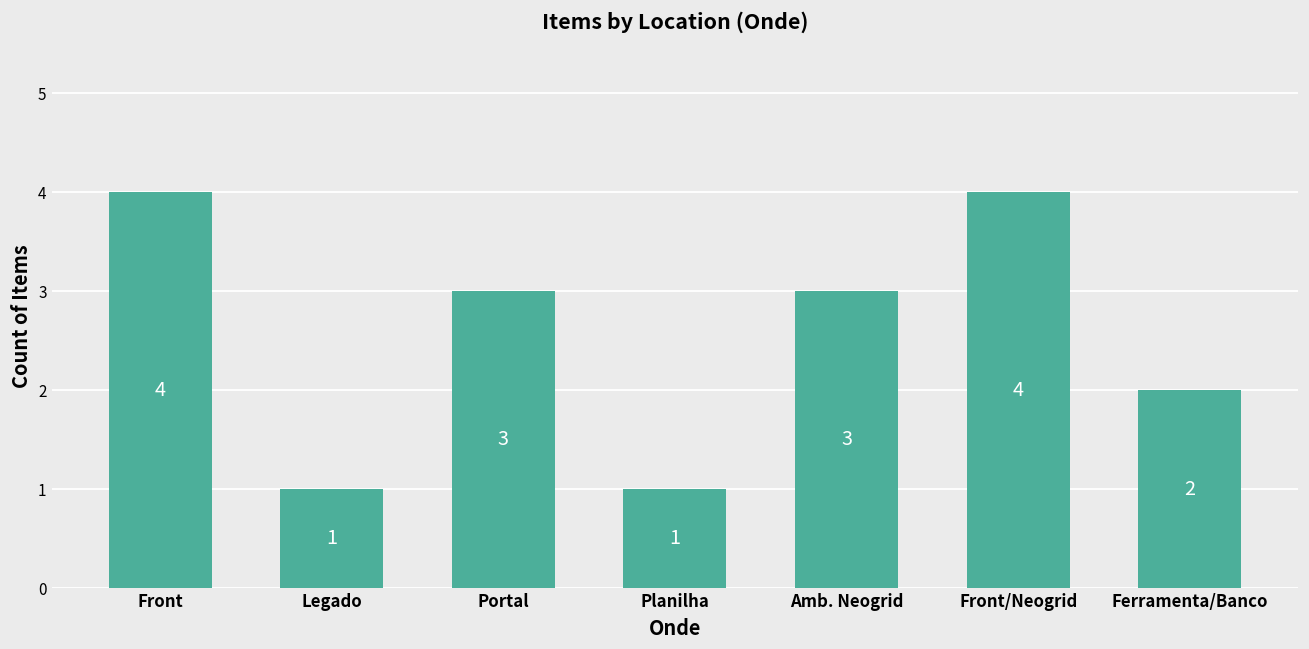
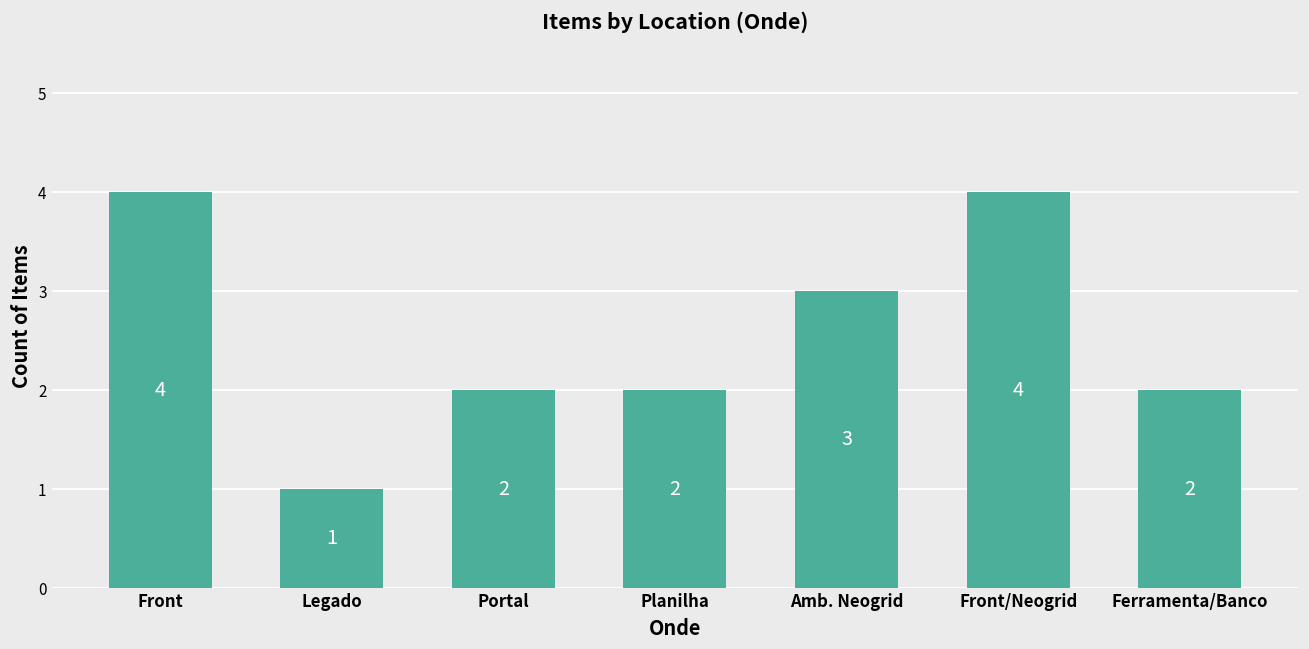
  {
    "Front": 4,
    "Legado": 1,
-   "Portal": 3,
-   "Planilha": 1,
+   "Portal": 2,
+   "Planilha": 2,
    "Amb. Neogrid": 3,
    "Front/Neogrid": 4,
    "Ferramenta/Banco": 2
  }
